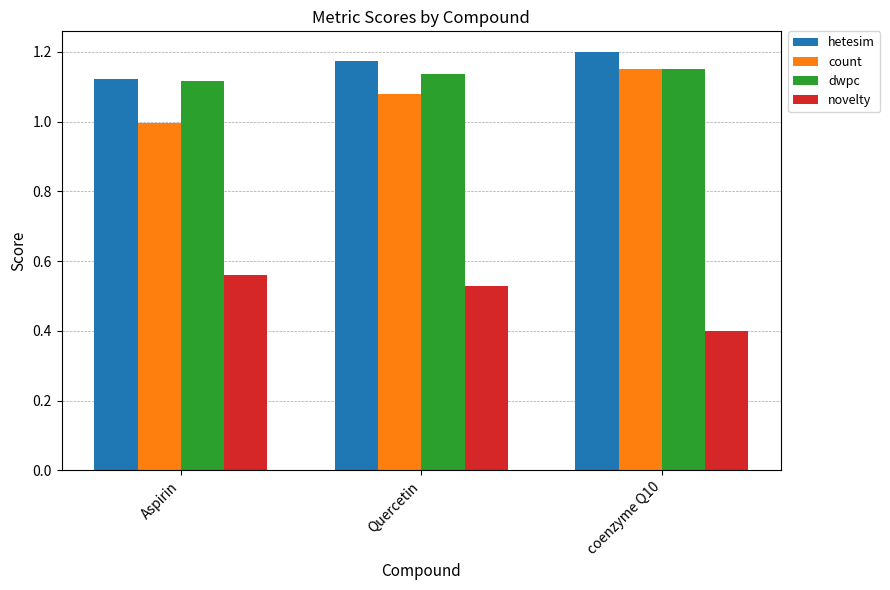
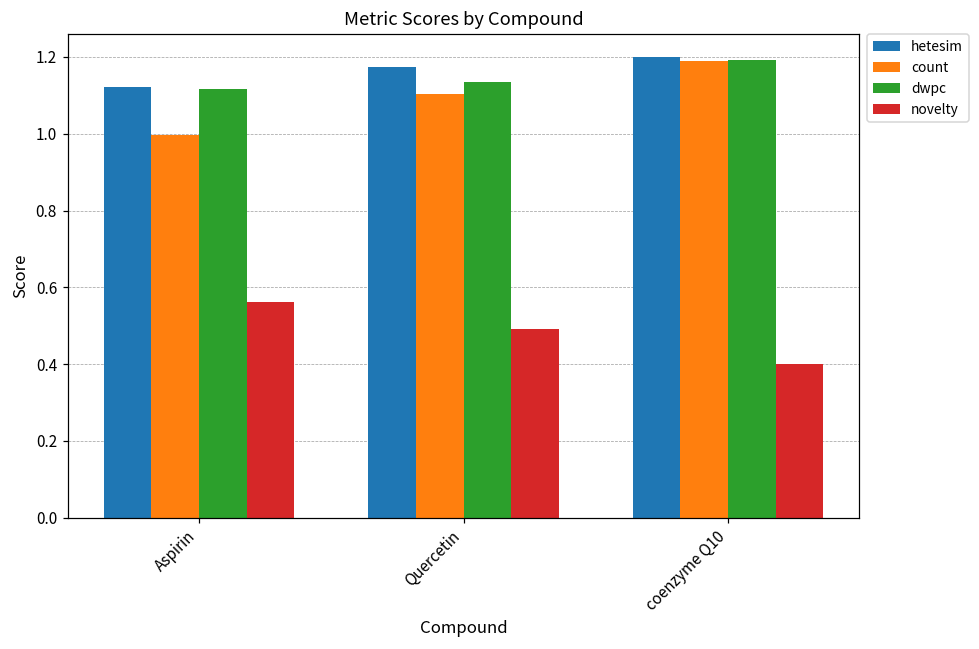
  {
    "hetesim": {
      "Aspirin": 1.12,
      "Quercetin": 1.17,
      "coenzyme Q10": 1.20
    },
    "count": {
      "Aspirin": 1.00,
-     "Quercetin": 1.08,
-     "coenzyme Q10": 1.15
+     "Quercetin": 1.10,
+     "coenzyme Q10": 1.19
    },
    "dwpc": {
      "Aspirin": 1.12,
      "Quercetin": 1.14,
-     "coenzyme Q10": 1.15
+     "coenzyme Q10": 1.19
    },
    "novelty": {
      "Aspirin": 0.56,
-     "Quercetin": 0.53,
+     "Quercetin": 0.49,
      "coenzyme Q10": 0.40
    }
  }
